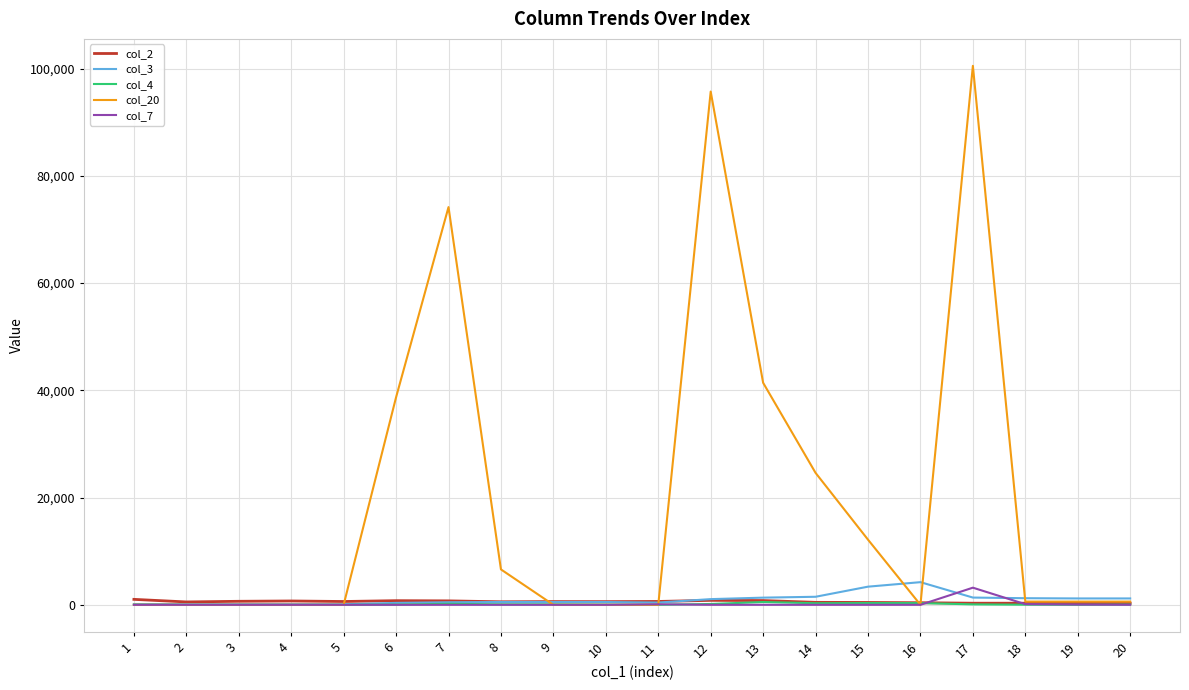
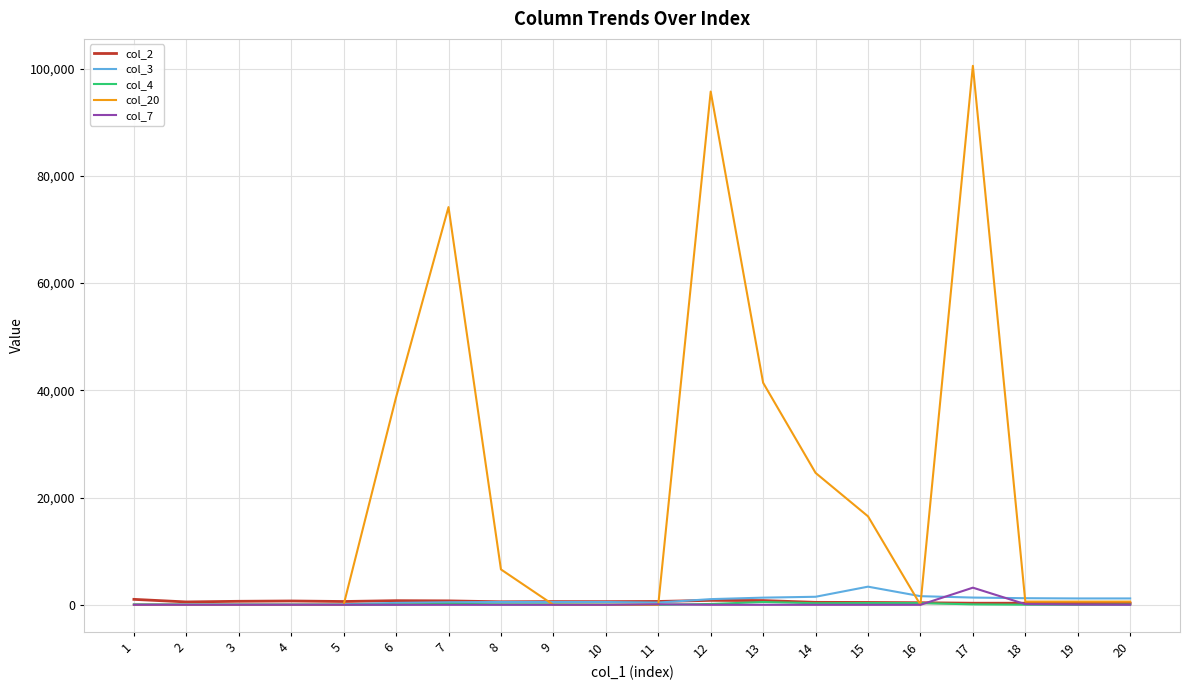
  {
    "col_2": {
      "1": "1,000",
      "3": "1,000",
      "4": "1,000",
      "5": "1,000"
    },
    "col_3": {
      "13": "1,000",
      "14": "2,000",
      "15": "3,000",
-     "16": "4,000",
+     "16": "2,000",
      "17": "1,000",
      "18": "1,000",
      "19": "1,000",
      "20": "1,000"
    },
    "col_20": {
      "6": "39,000",
      "7": "74,000",
      "8": "7,000",
      "12": "96,000",
      "13": "41,000",
      "14": "25,000",
-     "15": "12,000",
+     "15": "17,000",
      "17": "101,000"
    },
    "col_7": {
      "13": "0",
      "17": "3,000"
    }
  }
